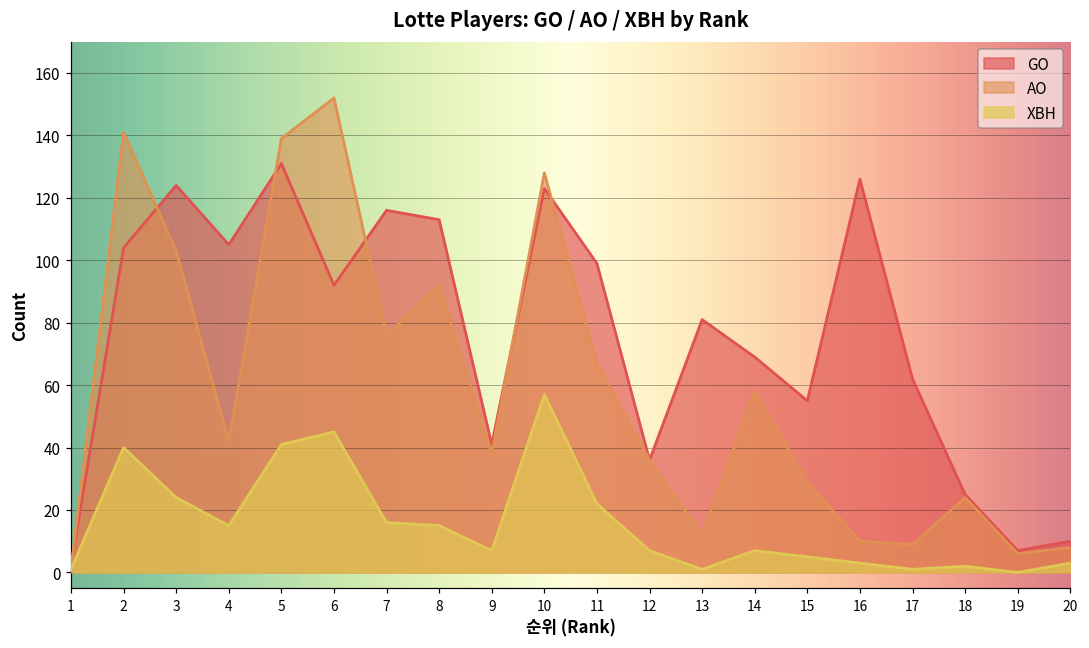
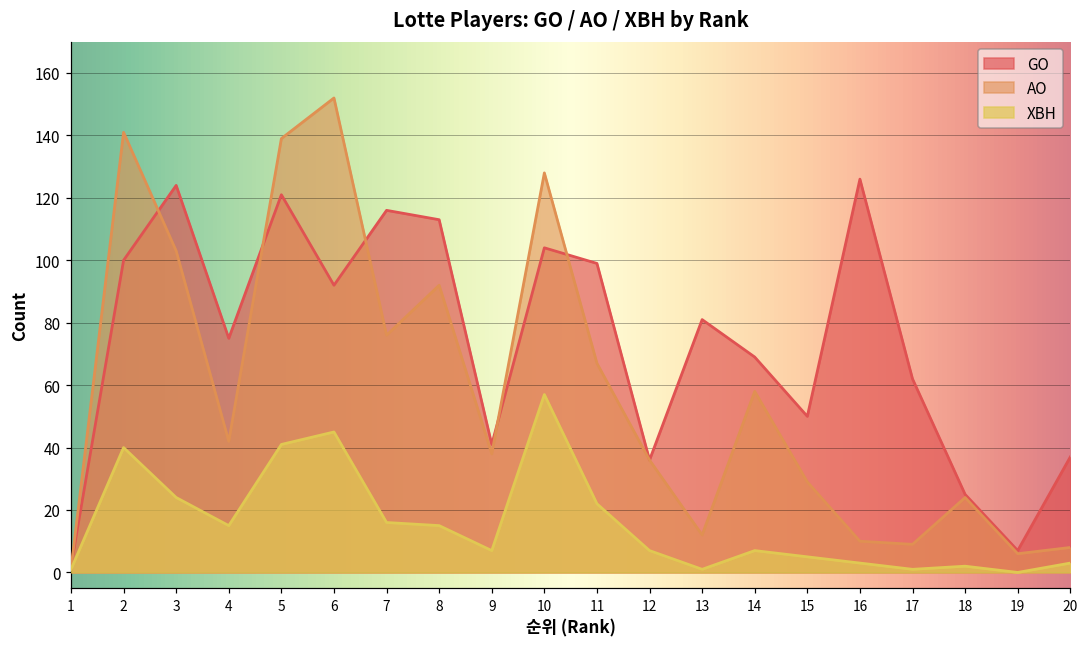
  {
    "GO": {
      "1": 2,
-     "2": 104,
+     "2": 100,
      "3": 124,
-     "4": 105,
-     "5": 131,
+     "4": 75,
+     "5": 121,
      "6": 92,
      "7": 116,
      "8": 113,
      "9": 41,
-     "10": 123,
+     "10": 104,
      "11": 99,
      "13": 81,
      "14": 69,
-     "15": 55,
+     "15": 50,
      "16": 126,
      "17": 62,
      "18": 25,
      "19": 7,
-     "20": 10
+     "20": 37
    }
  }
